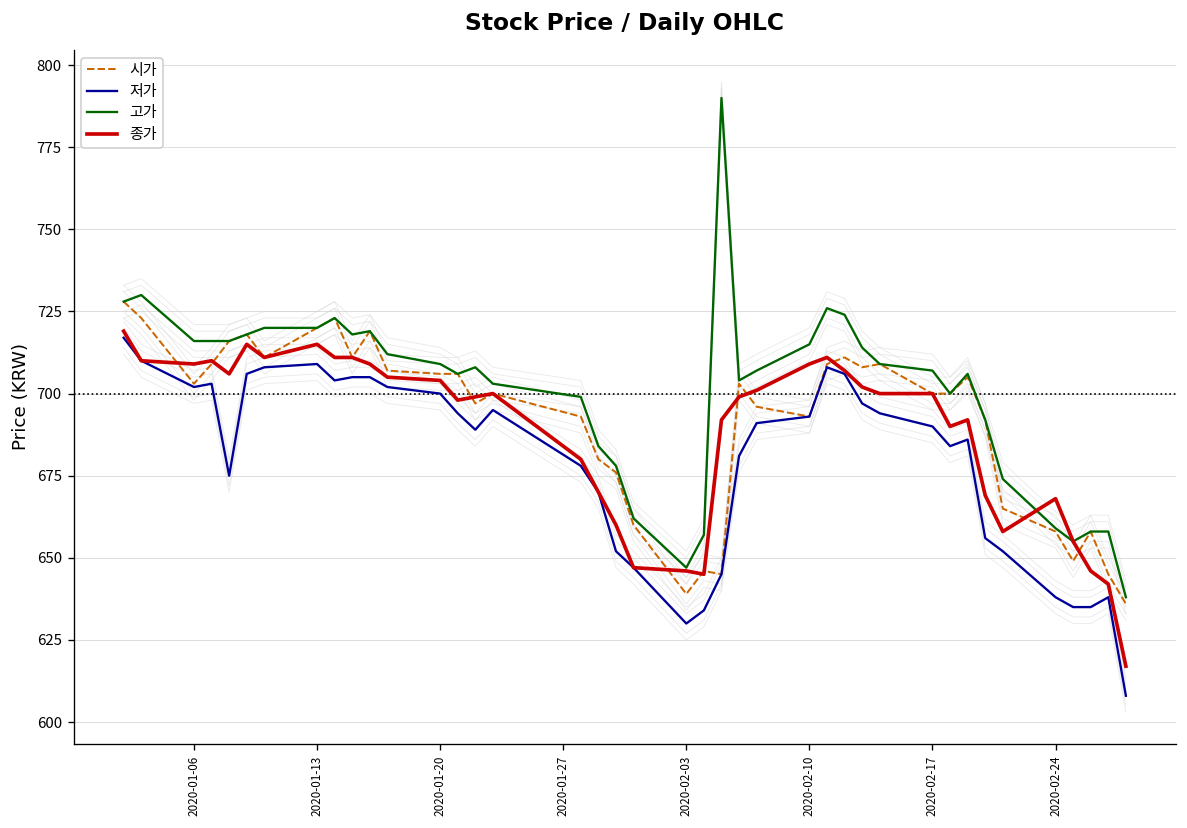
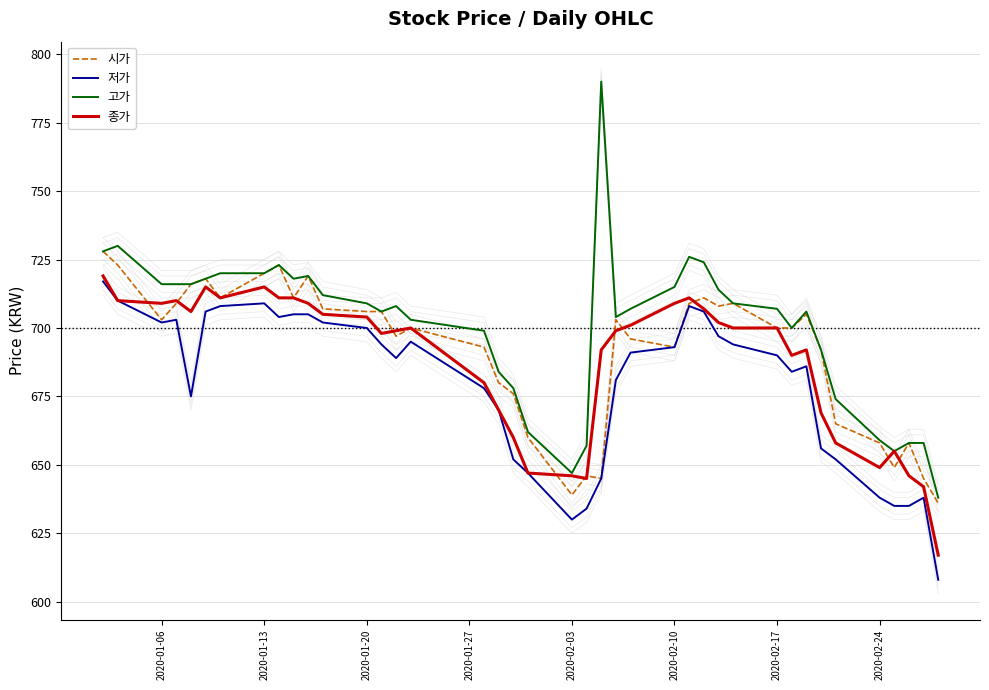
  {
    "고가": {
      "2020-01-06": 716,
      "2020-02-03": 647,
      "2020-02-10": 715,
      "2020-02-17": 707,
      "2020-02-24": 659
    },
    "저가": {
      "2020-01-06": 702,
      "2020-01-13": 709,
      "2020-01-20": 700,
      "2020-02-03": 630,
      "2020-02-17": 690,
      "2020-02-24": 638
    },
    "시가": {
      "2020-01-06": 703,
      "2020-02-03": 639,
      "2020-02-24": 658
    },
    "종가": {
      "2020-01-06": 709,
      "2020-02-03": 646,
      "2020-02-10": 709,
-     "2020-02-24": 668
+     "2020-02-24": 649
    }
  }
